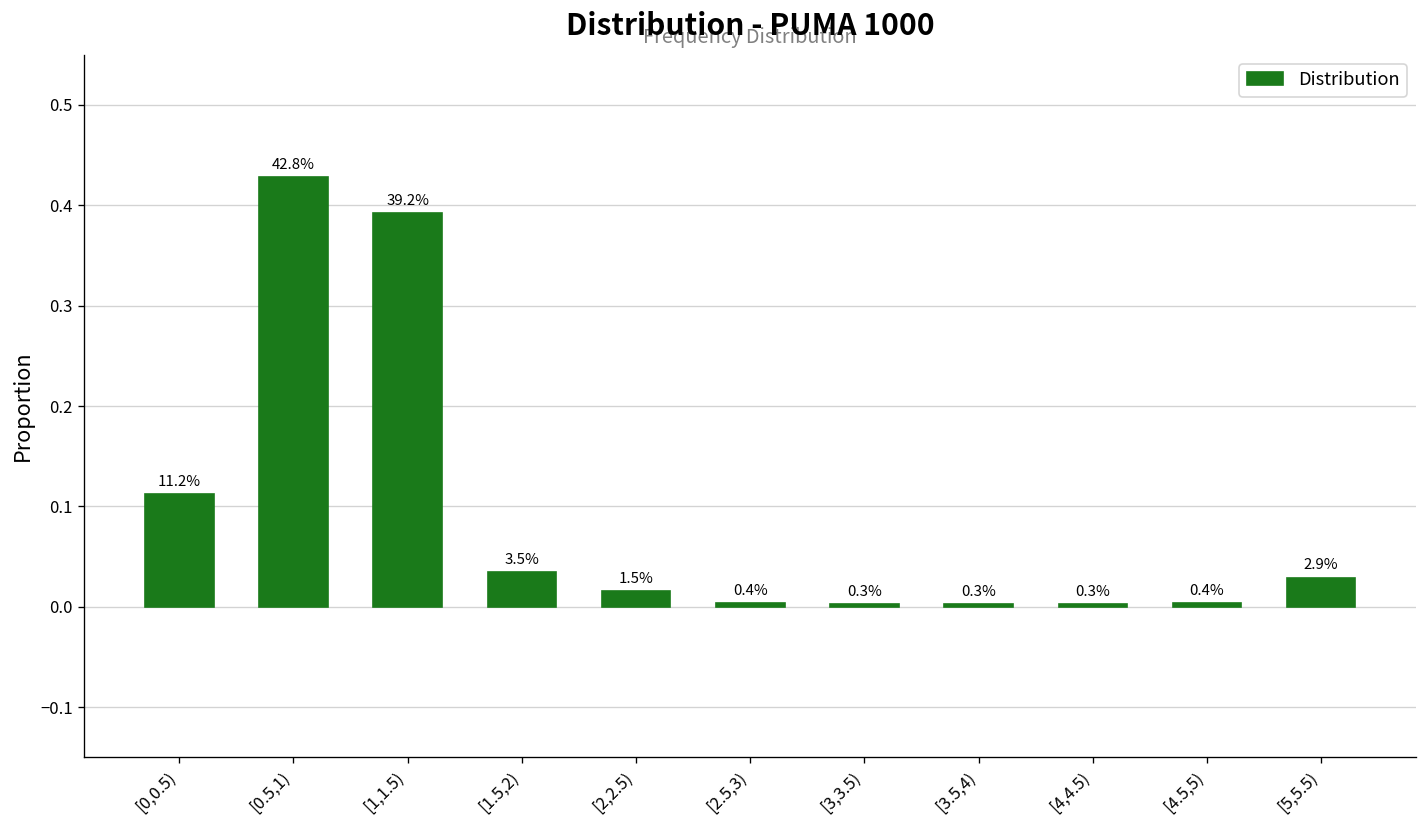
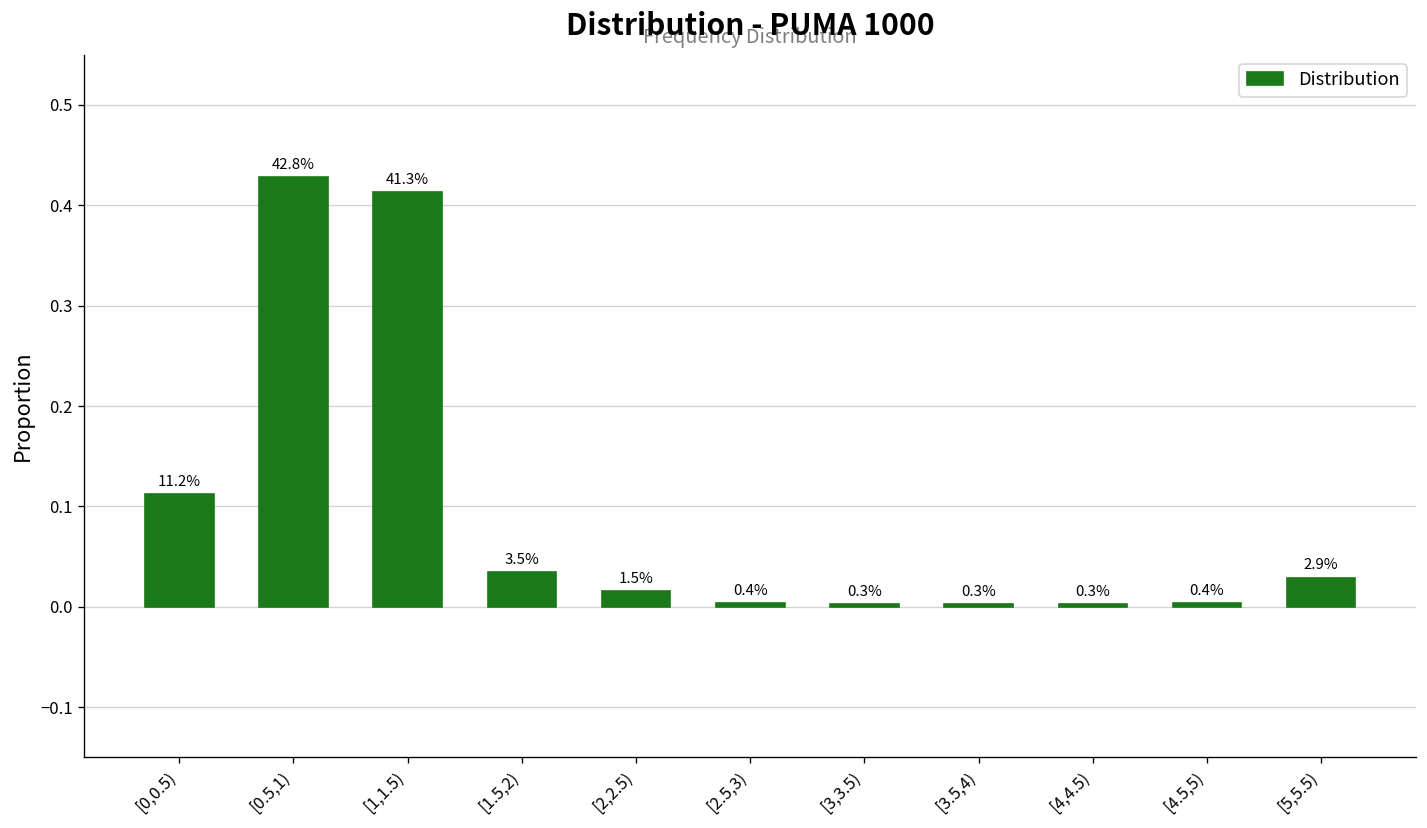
  {
    "[0,0.5)": "11.2%",
    "[0.5,1)": "42.8%",
-   "[1,1.5)": "39.2%",
+   "[1,1.5)": "41.3%",
    "[1.5,2)": "3.5%",
    "[2,2.5)": "1.5%",
    "[2.5,3)": "0.4%",
    "[3,3.5)": "0.3%",
    "[3.5,4)": "0.3%",
    "[4,4.5)": "0.3%",
    "[4.5,5)": "0.4%",
    "[5,5.5)": "2.9%"
  }
